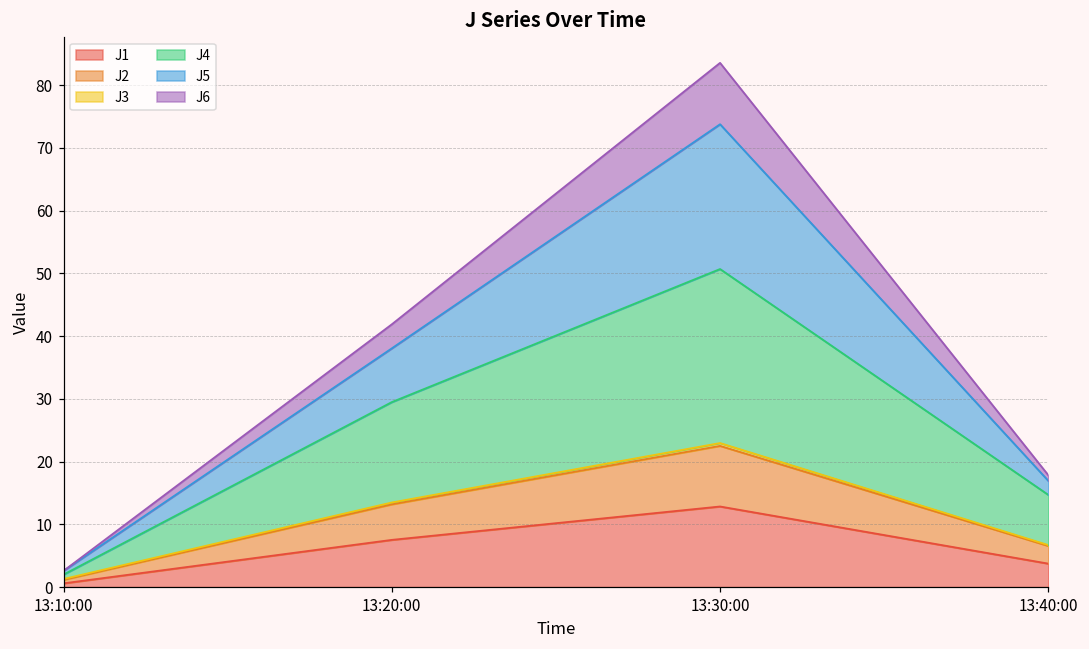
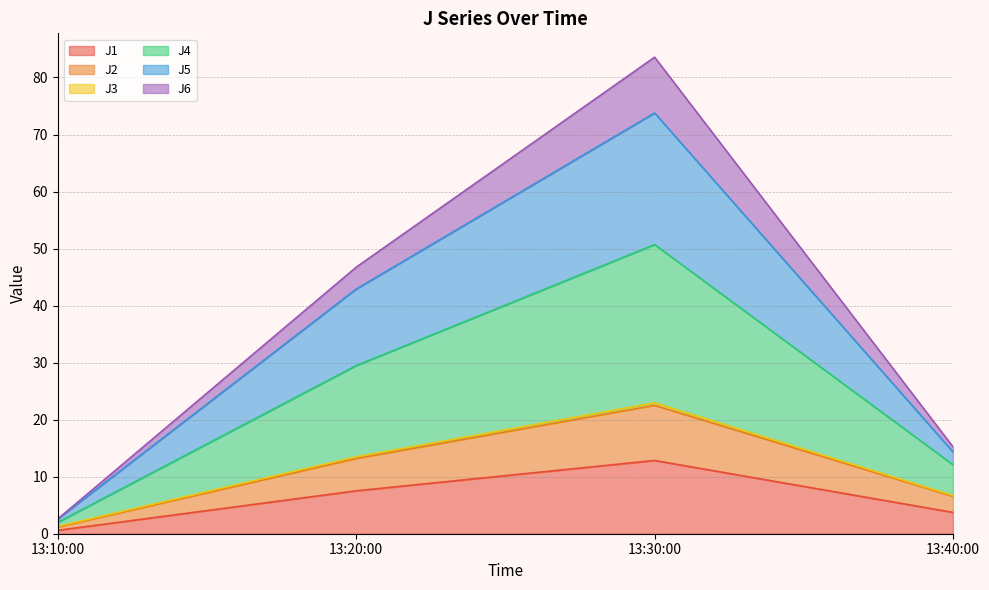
  {
    "J3": {
      "13:30:00": 0
    },
    "J4": {
      "13:10:00": 1,
      "13:20:00": 16,
      "13:30:00": 28,
-     "13:40:00": 8
+     "13:40:00": 5
    },
    "J5": {
-     "13:20:00": 9,
+     "13:20:00": 13,
      "13:30:00": 23,
      "13:40:00": 2
    },
    "J6": {
      "13:20:00": 4,
      "13:30:00": 10,
      "13:40:00": 1
    }
  }
